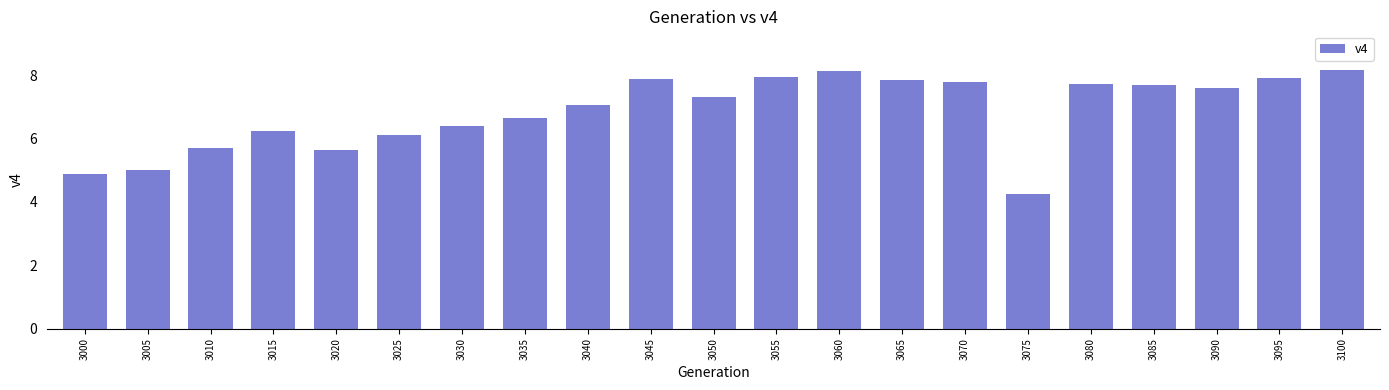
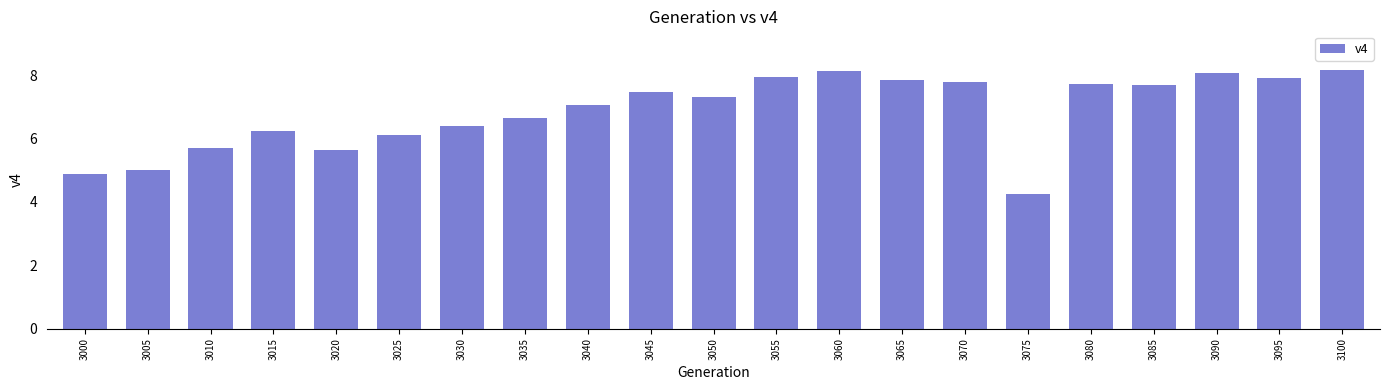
  {
    "3000": 4.9,
    "3005": 5.0,
    "3010": 5.7,
    "3015": 6.2,
    "3020": 5.6,
    "3025": 6.1,
    "3030": 6.4,
    "3035": 6.7,
    "3040": 7.0,
-   "3045": 7.9,
+   "3045": 7.5,
    "3050": 7.3,
    "3055": 7.9,
    "3060": 8.1,
    "3065": 7.8,
    "3070": 7.8,
    "3075": 4.3,
    "3080": 7.7,
    "3085": 7.7,
-   "3090": 7.6,
+   "3090": 8.0,
    "3095": 7.9,
    "3100": 8.2
  }
